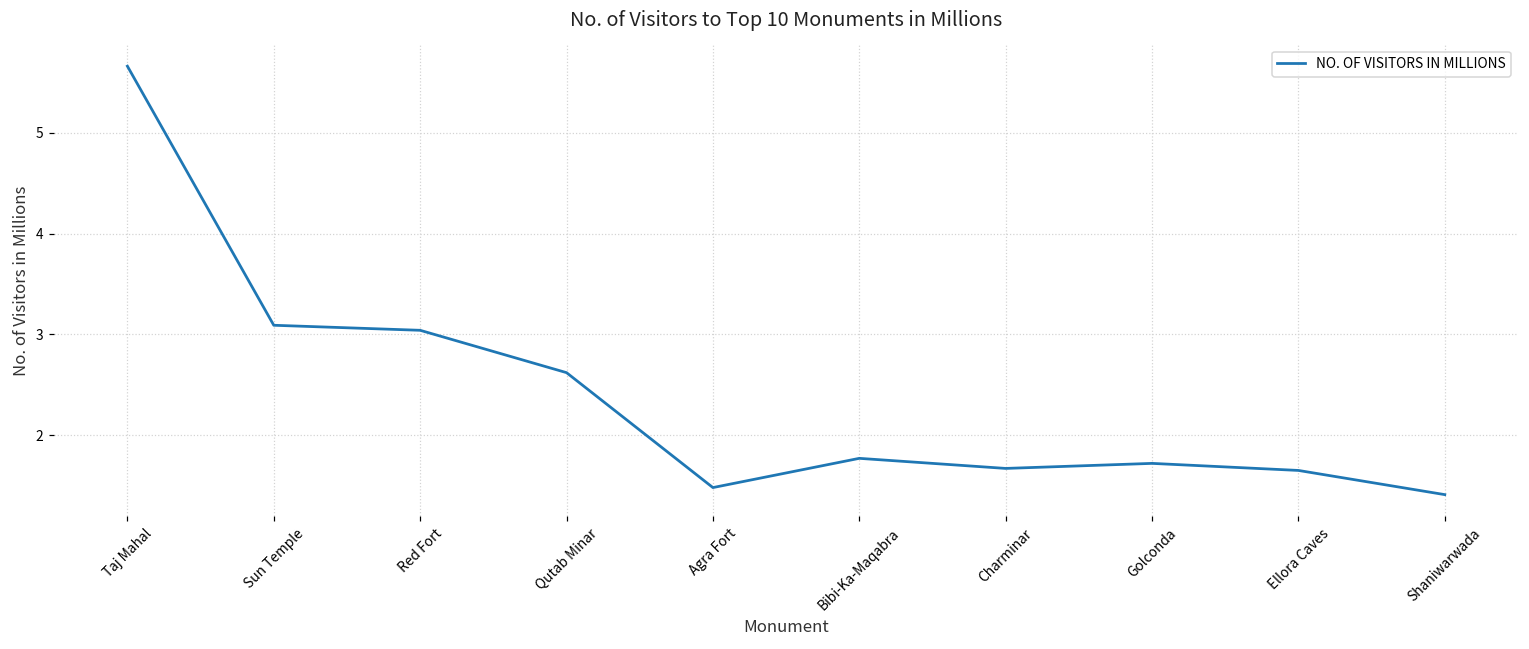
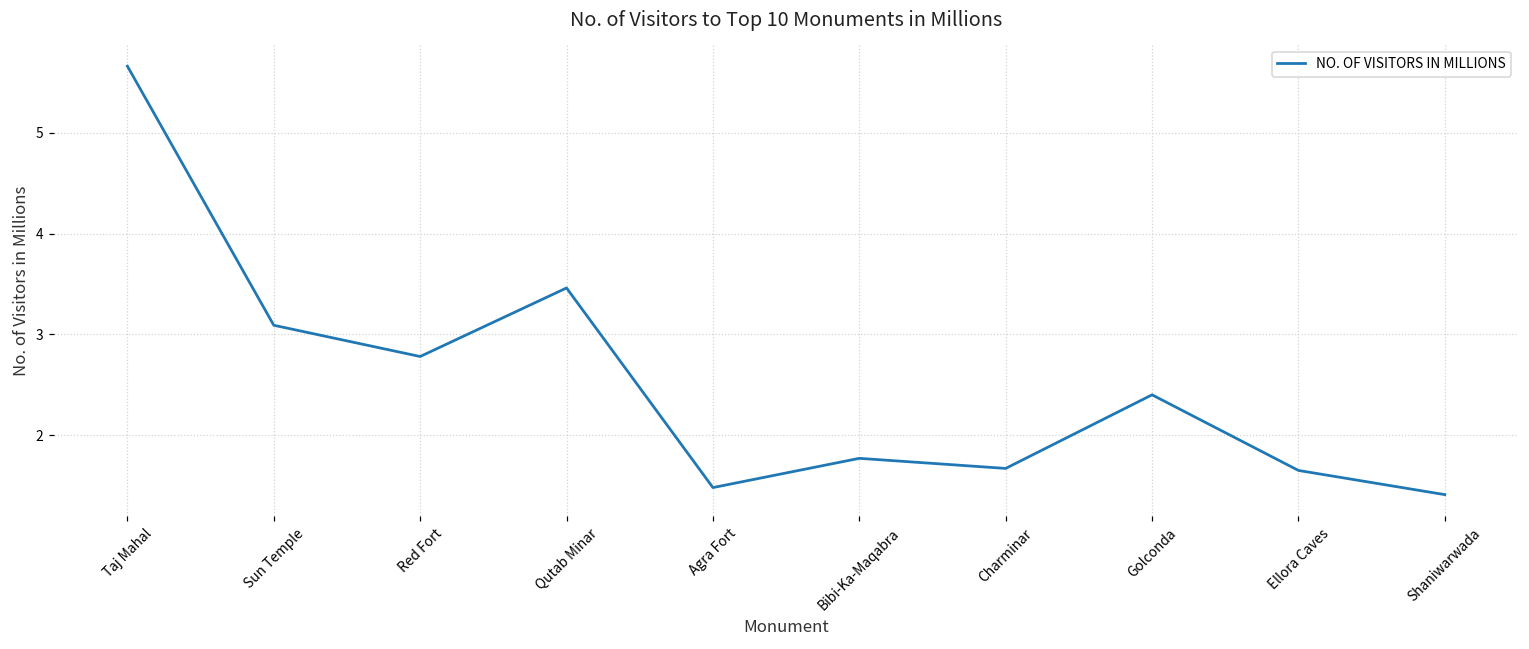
  {
    "Taj Mahal": 5.7,
    "Sun Temple": 3.1,
-   "Red Fort": 3.0,
-   "Qutab Minar": 2.6,
+   "Red Fort": 2.8,
+   "Qutab Minar": 3.5,
    "Agra Fort": 1.5,
    "Bibi-Ka-Maqabra": 1.8,
    "Charminar": 1.7,
-   "Golconda": 1.7,
+   "Golconda": 2.4,
    "Ellora Caves": 1.7,
    "Shaniwarwada": 1.4
  }
